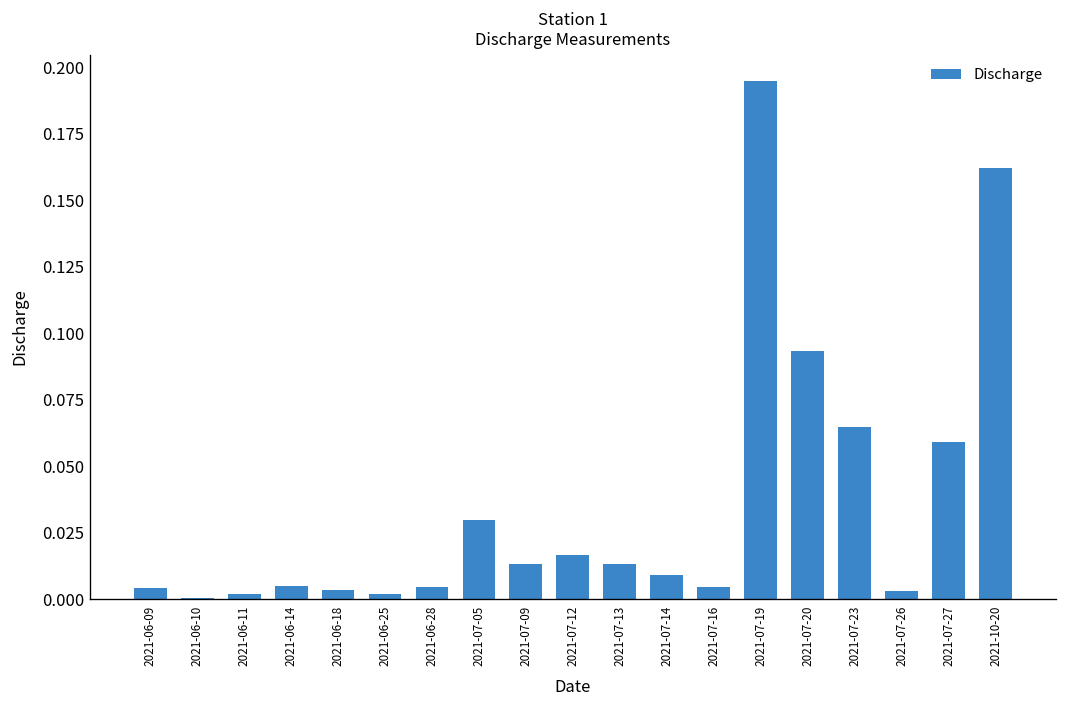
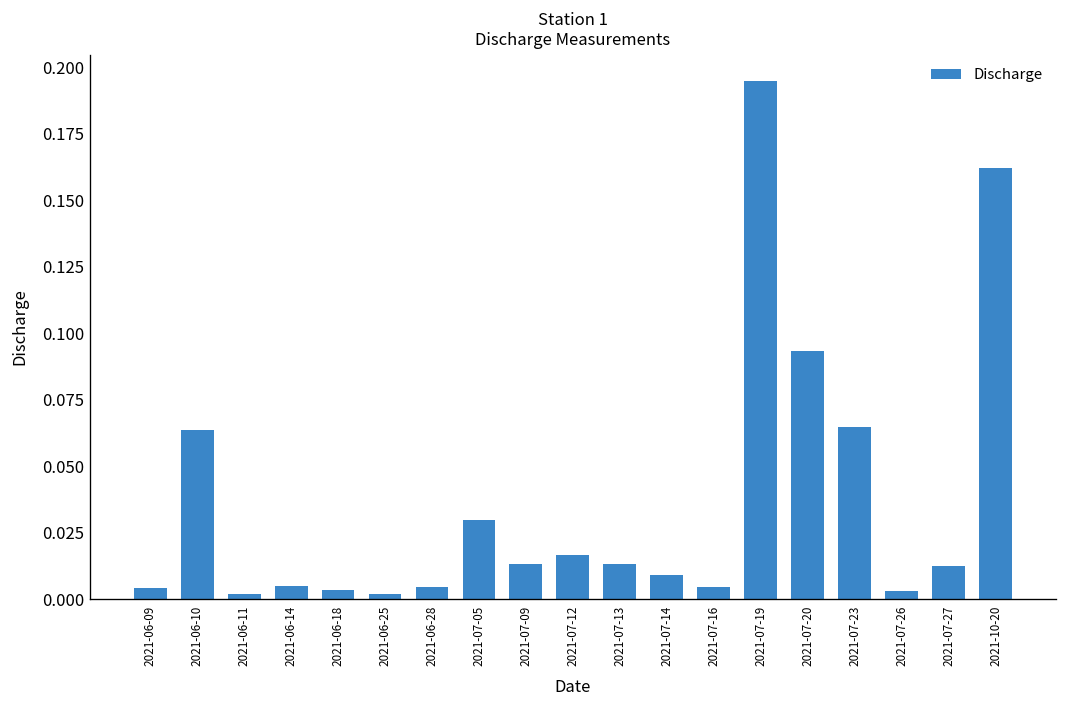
  {
    "2021-06-09": 0.004,
-   "2021-06-10": 0.001,
+   "2021-06-10": 0.064,
    "2021-06-11": 0.002,
    "2021-06-14": 0.005,
    "2021-06-18": 0.004,
    "2021-06-25": 0.002,
    "2021-06-28": 0.005,
    "2021-07-05": 0.030,
    "2021-07-09": 0.013,
    "2021-07-12": 0.017,
    "2021-07-13": 0.013,
    "2021-07-14": 0.009,
    "2021-07-16": 0.005,
    "2021-07-19": 0.195,
    "2021-07-20": 0.093,
    "2021-07-23": 0.065,
    "2021-07-26": 0.003,
-   "2021-07-27": 0.059,
+   "2021-07-27": 0.012,
    "2021-10-20": 0.162
  }
